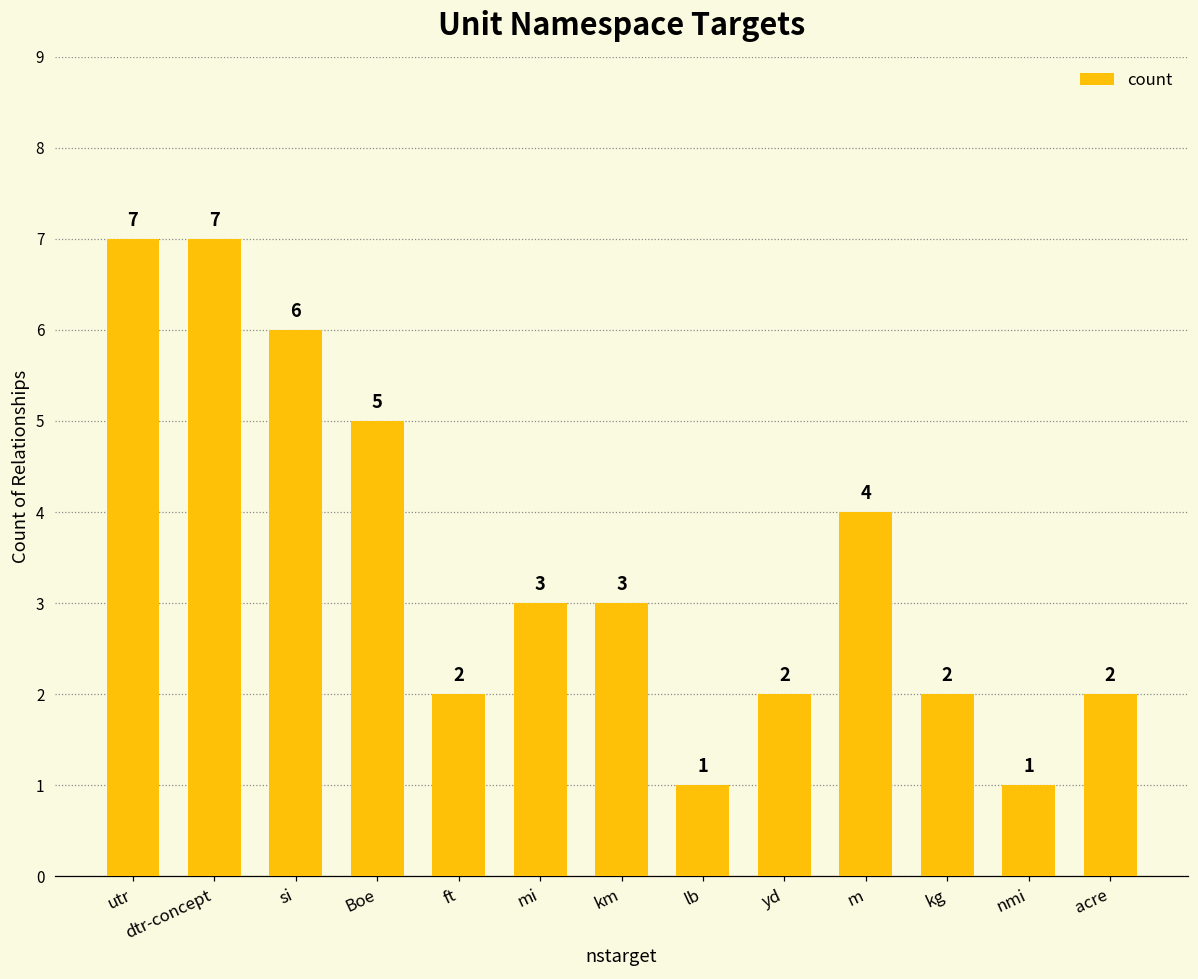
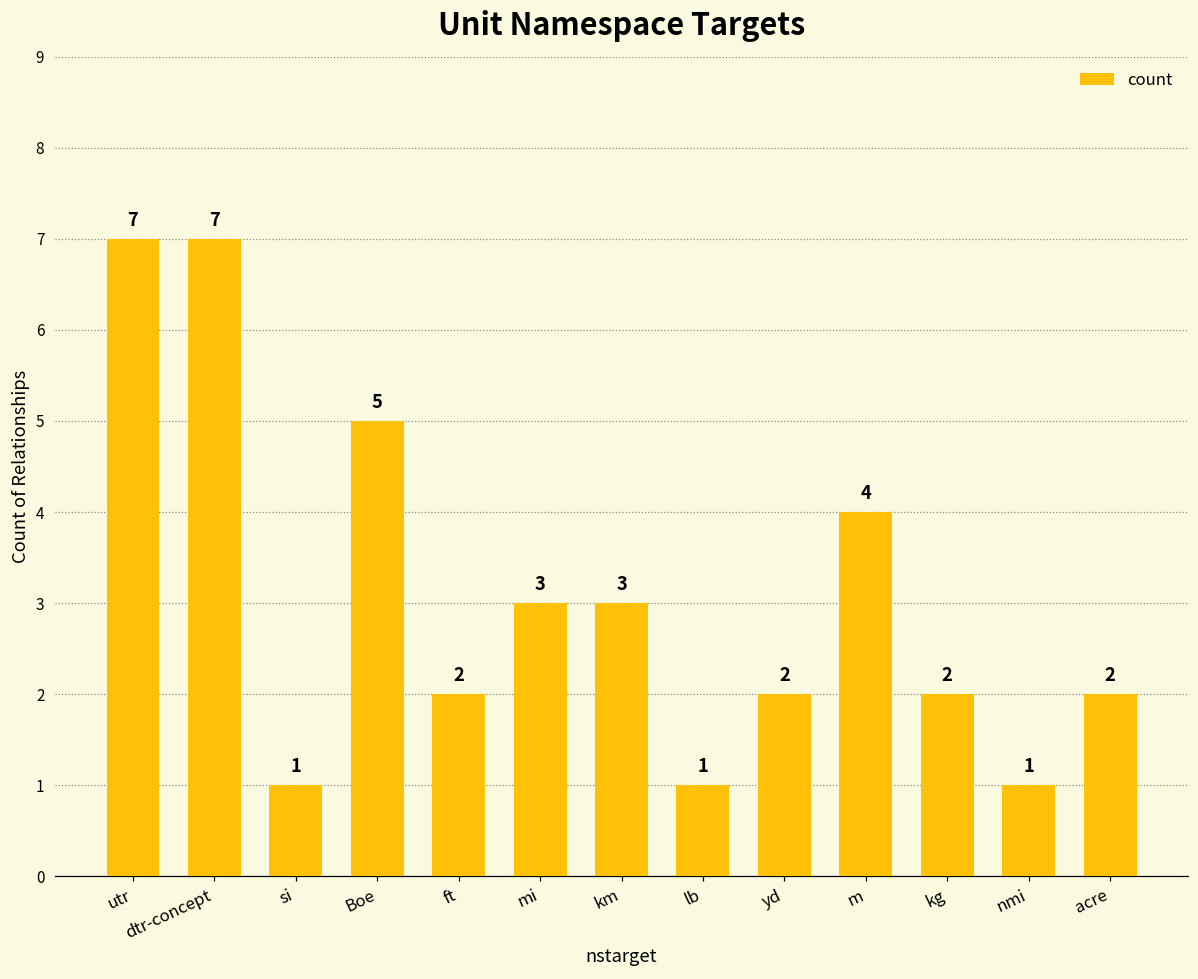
  {
    "utr": 7,
    "dtr-concept": 7,
-   "si": 6,
+   "si": 1,
    "Boe": 5,
    "ft": 2,
    "mi": 3,
    "km": 3,
    "lb": 1,
    "yd": 2,
    "m": 4,
    "kg": 2,
    "nmi": 1,
    "acre": 2
  }
